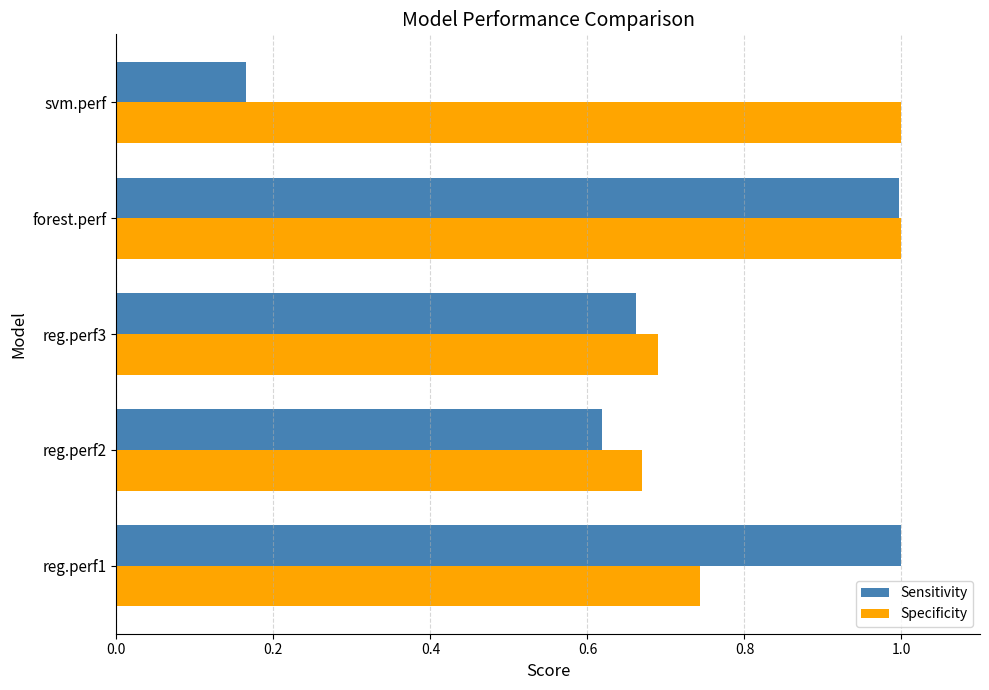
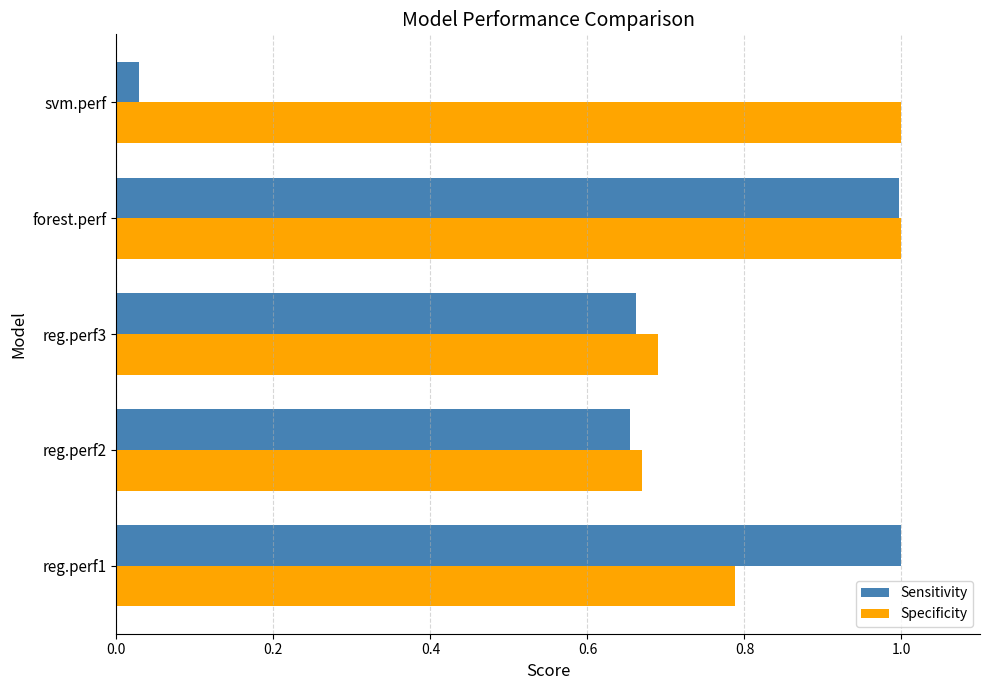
  {
    "Sensitivity": {
-     "svm.perf": 0.17,
+     "svm.perf": 0.03,
      "forest.perf": 1.00,
      "reg.perf3": 0.66,
-     "reg.perf2": 0.62,
+     "reg.perf2": 0.65,
      "reg.perf1": 1.00
    },
    "Specificity": {
      "svm.perf": 1.00,
      "forest.perf": 1.00,
      "reg.perf3": 0.69,
      "reg.perf2": 0.67,
-     "reg.perf1": 0.74
+     "reg.perf1": 0.79
    }
  }
